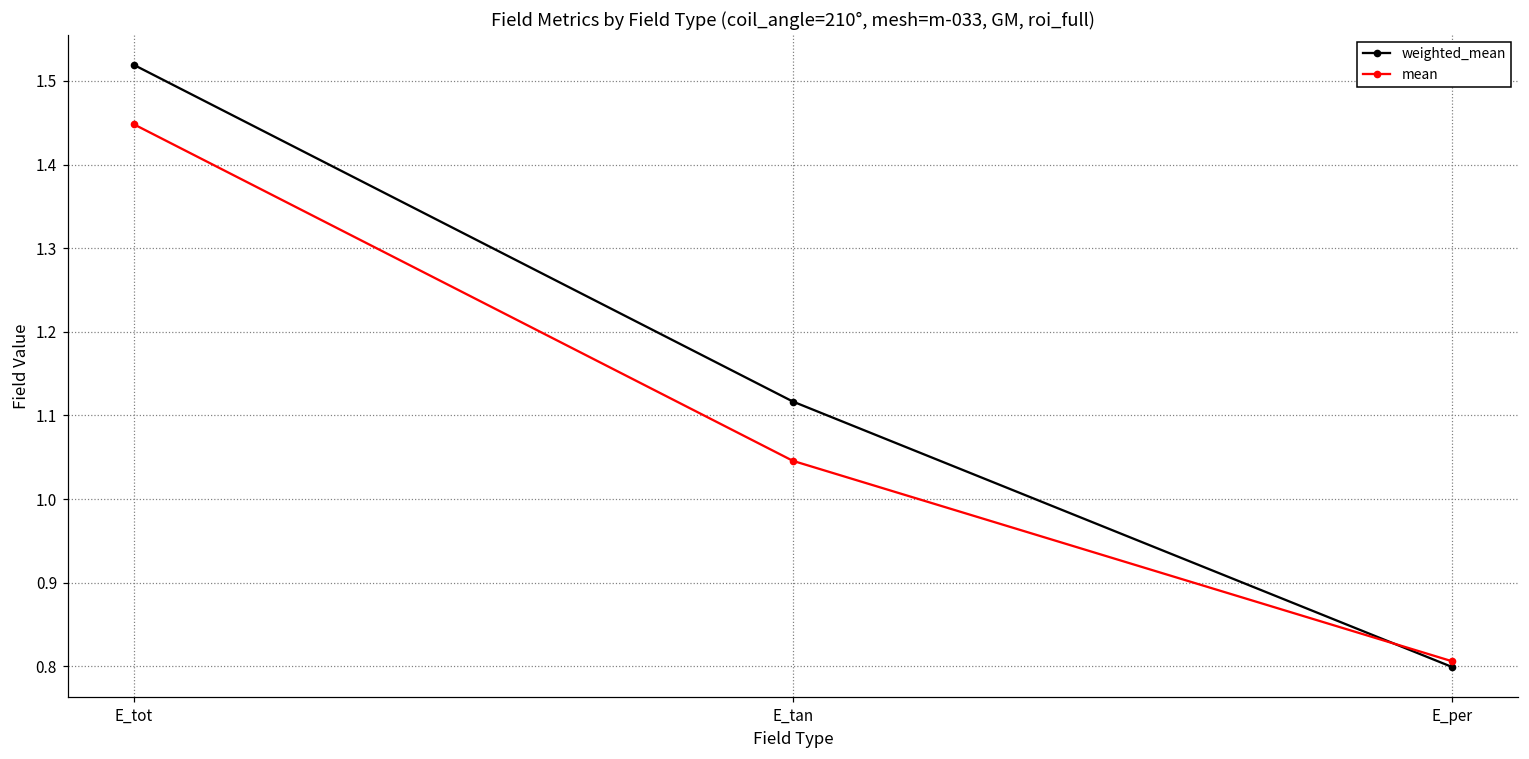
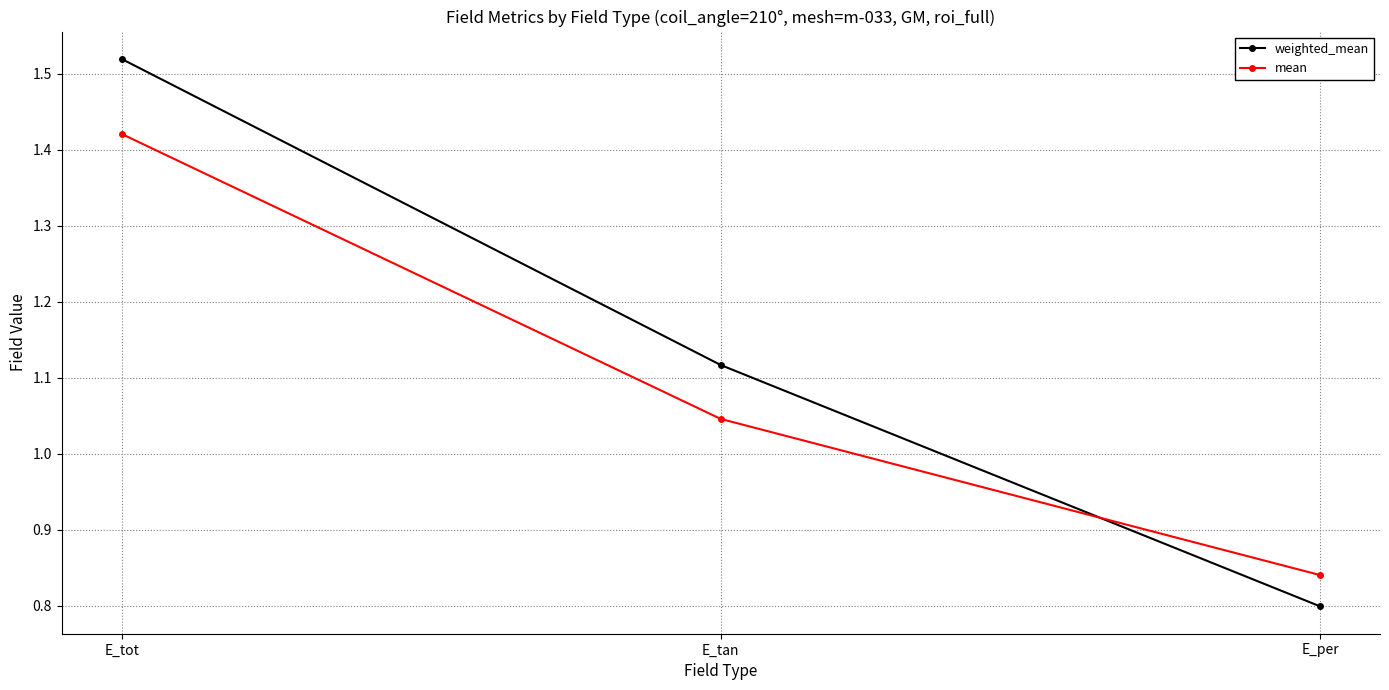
  {
    "weighted_mean": {
      "E_tot": 1.52,
      "E_tan": 1.12,
      "E_per": 0.80
    },
    "mean": {
-     "E_tot": 1.45,
+     "E_tot": 1.42,
      "E_tan": 1.05,
-     "E_per": 0.81
+     "E_per": 0.84
    }
  }
